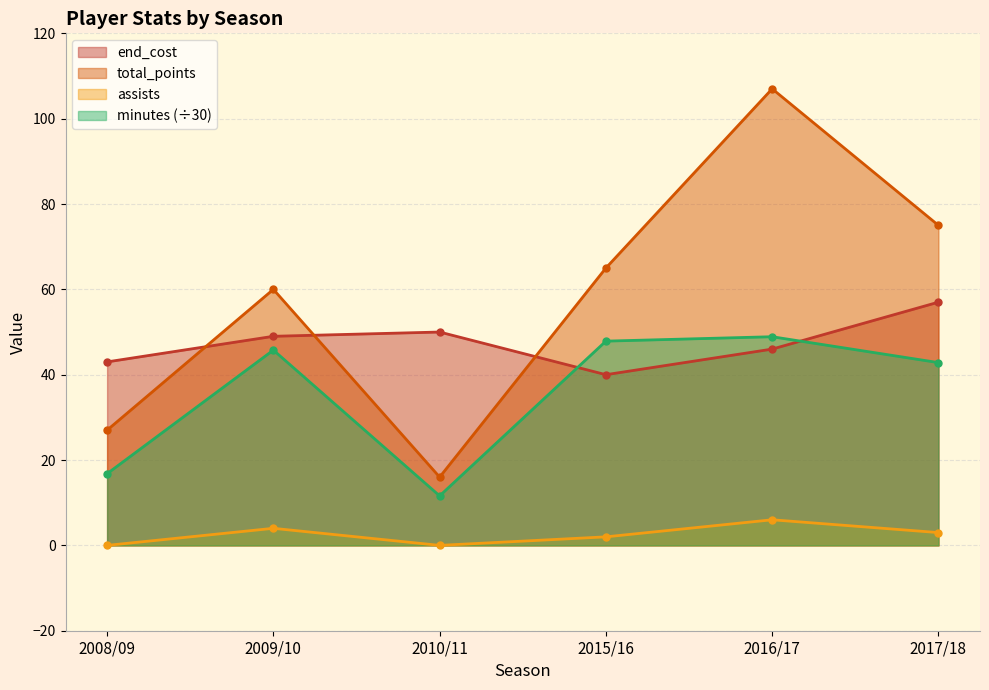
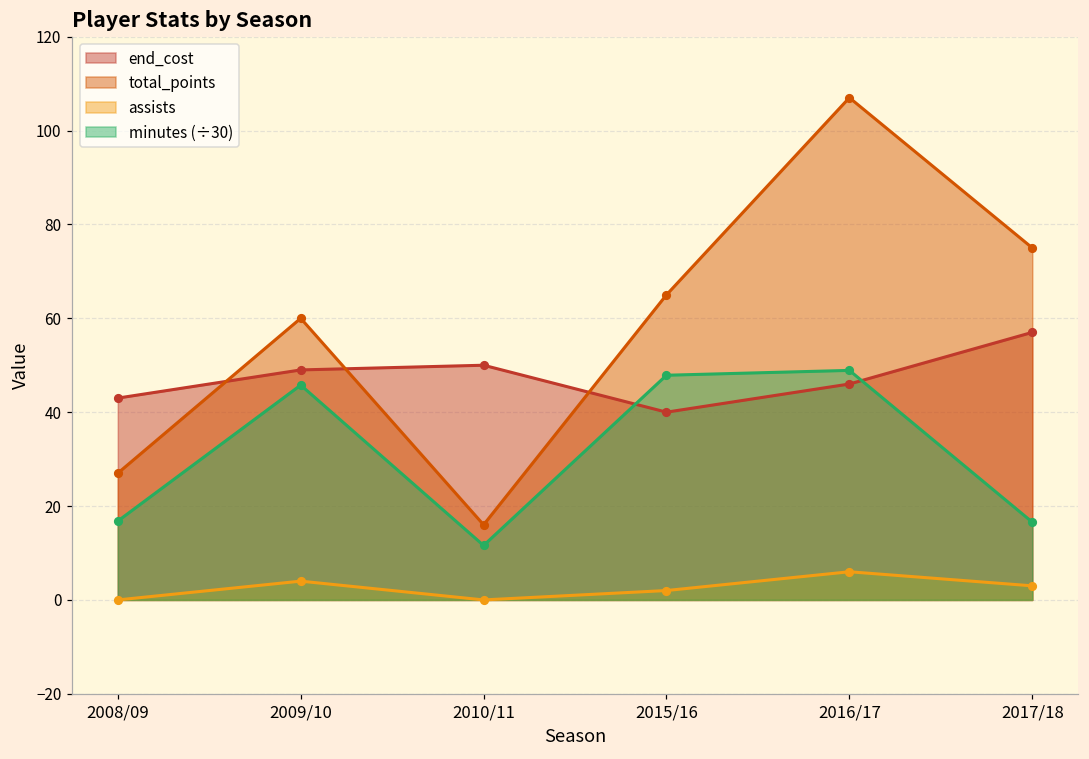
  {
    "minutes (÷30)": {
      "2008/09": 17,
      "2009/10": 46,
      "2010/11": 12,
      "2015/16": 48,
      "2016/17": 49,
-     "2017/18": 43
+     "2017/18": 17
    }
  }
